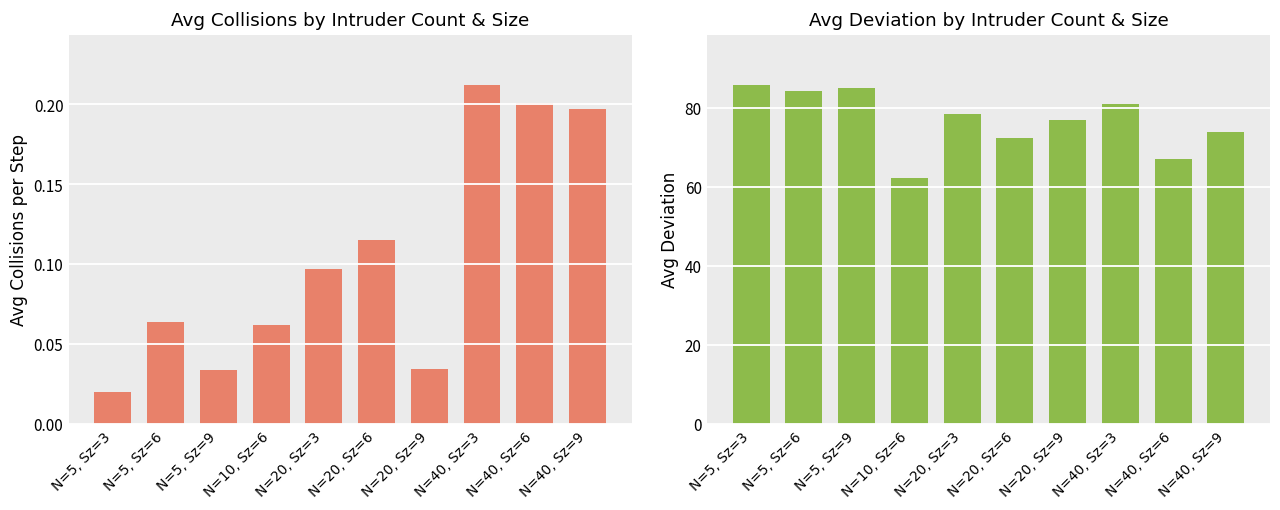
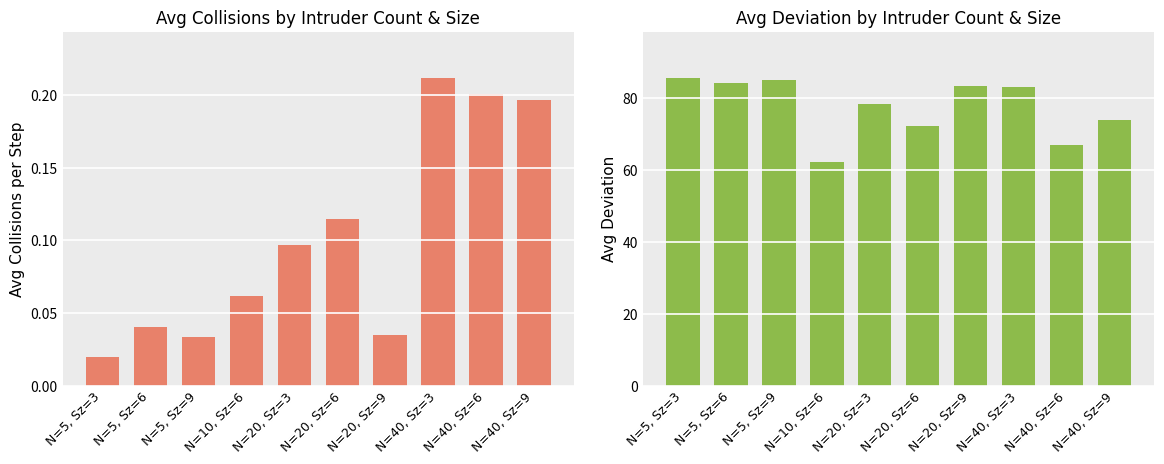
  {
    "Avg Collisions by Intruder Count & Size": {
      "N=5, Sz=3": 0.020,
-     "N=5, Sz=6": 0.064,
+     "N=5, Sz=6": 0.041,
      "N=5, Sz=9": 0.033,
      "N=10, Sz=6": 0.062,
      "N=20, Sz=3": 0.097,
      "N=20, Sz=6": 0.115,
      "N=20, Sz=9": 0.035,
      "N=40, Sz=3": 0.212,
      "N=40, Sz=6": 0.201,
      "N=40, Sz=9": 0.197
    },
    "Avg Deviation by Intruder Count & Size": {
      "N=5, Sz=3": 86,
      "N=5, Sz=6": 84,
      "N=5, Sz=9": 85,
      "N=10, Sz=6": 62,
      "N=20, Sz=3": 78,
      "N=20, Sz=6": 72,
-     "N=20, Sz=9": 77,
-     "N=40, Sz=3": 81,
+     "N=20, Sz=9": 83,
+     "N=40, Sz=3": 83,
      "N=40, Sz=6": 67,
      "N=40, Sz=9": 74
    }
  }
